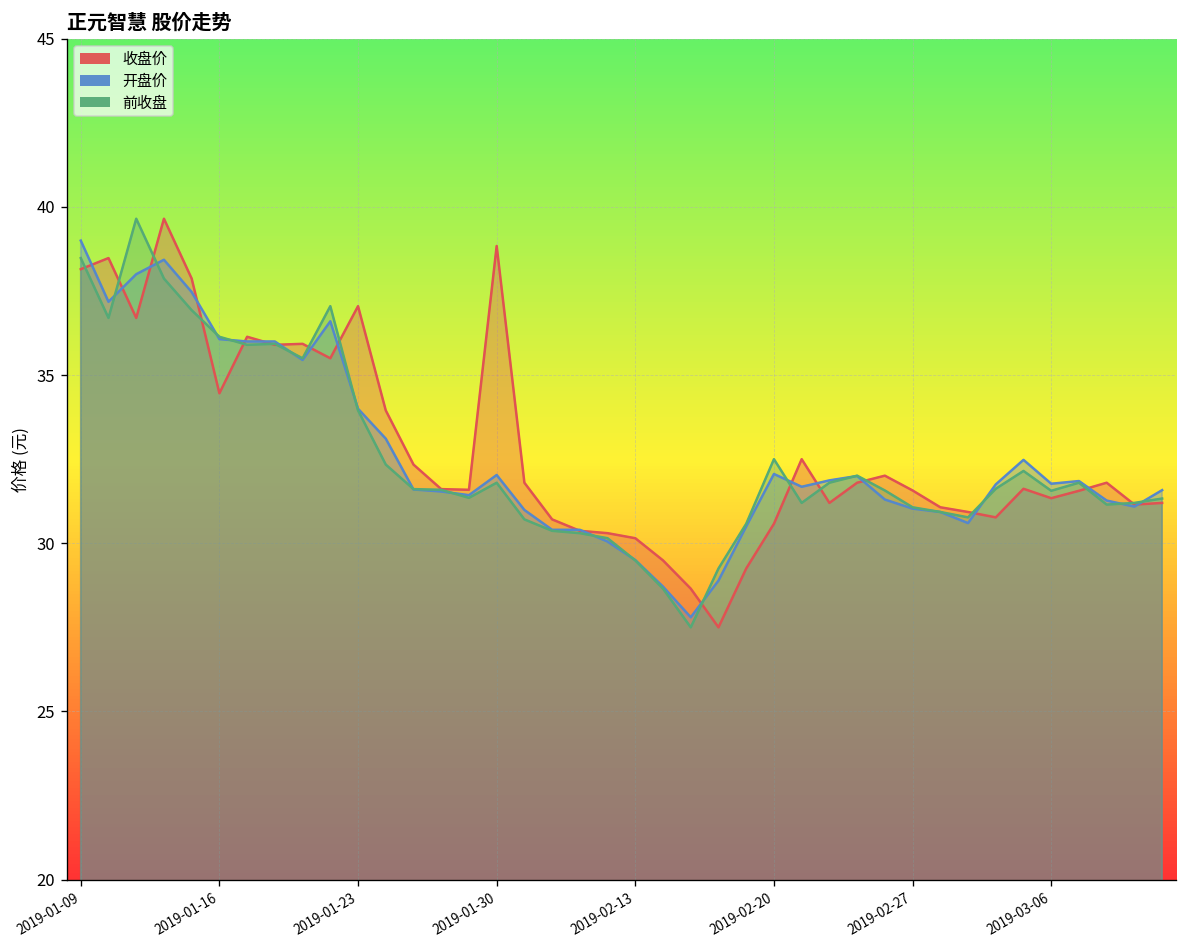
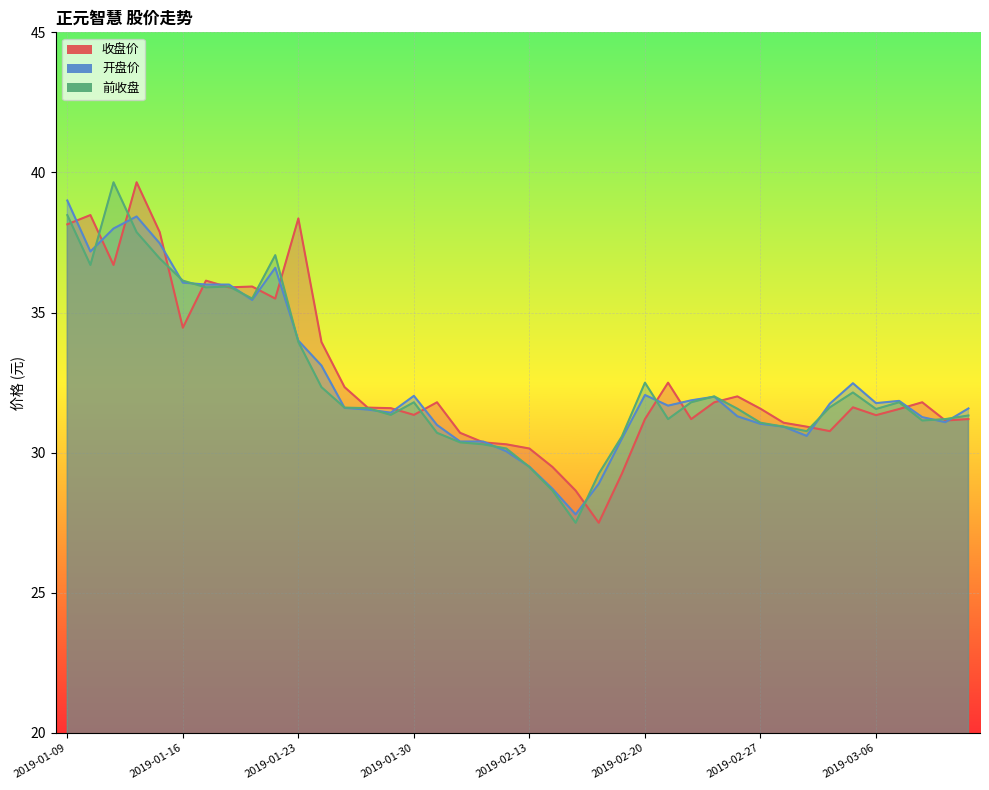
  {
    "收盘价": {
      "2019-01-09": 38.2,
      "2019-01-16": 34.5,
-     "2019-01-23": 37.1,
-     "2019-01-30": 38.8,
+     "2019-01-23": 38.4,
+     "2019-01-30": 31.4,
      "2019-02-13": 30.2,
-     "2019-02-20": 30.6,
+     "2019-02-20": 31.2,
      "2019-02-27": 31.6,
      "2019-03-06": 31.3
    }
  }
